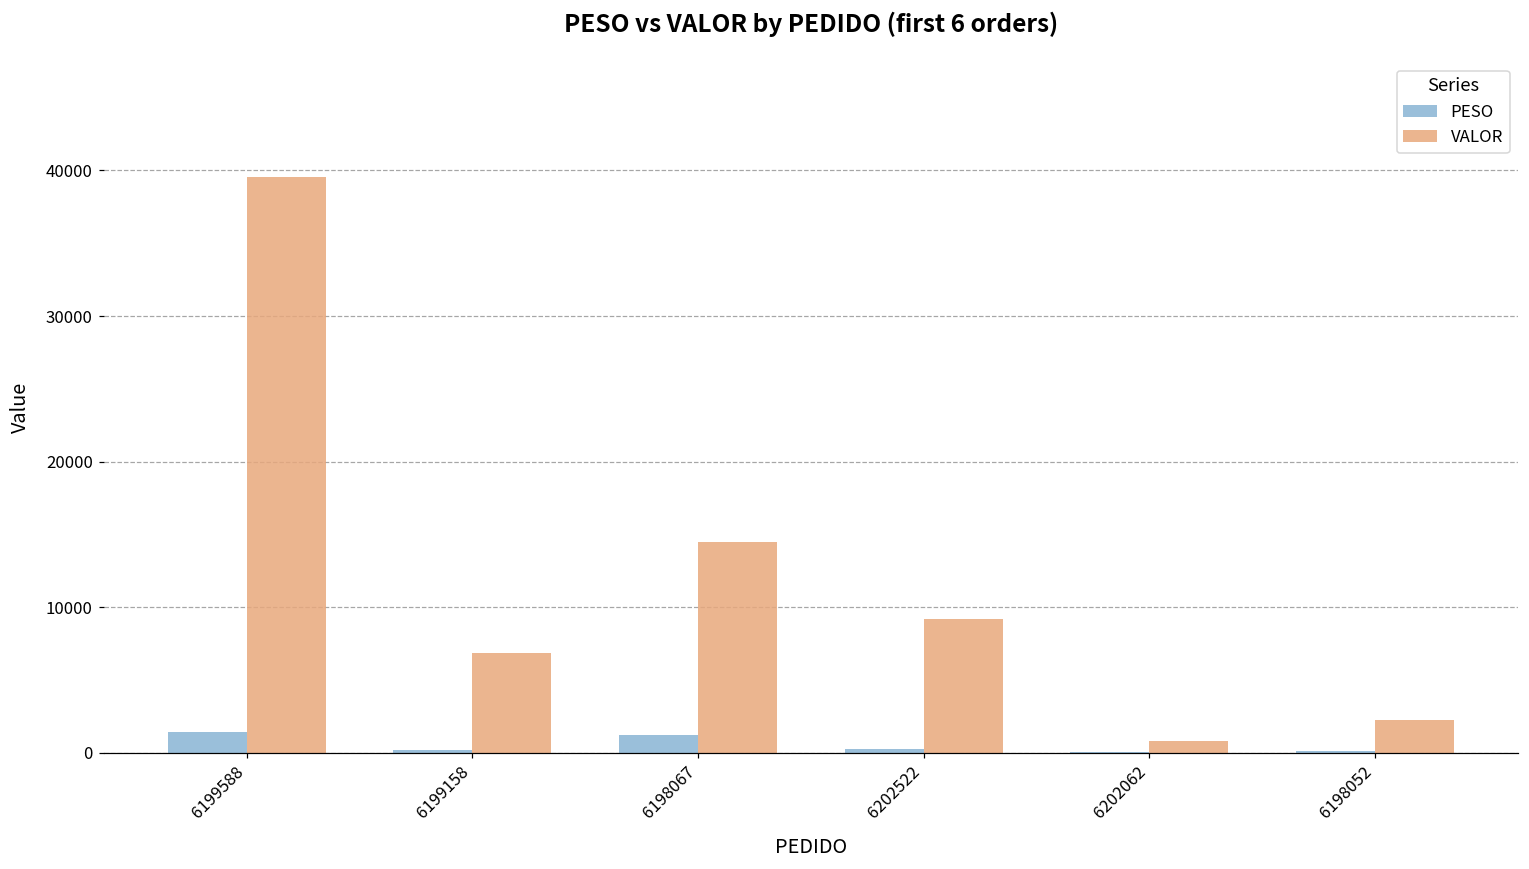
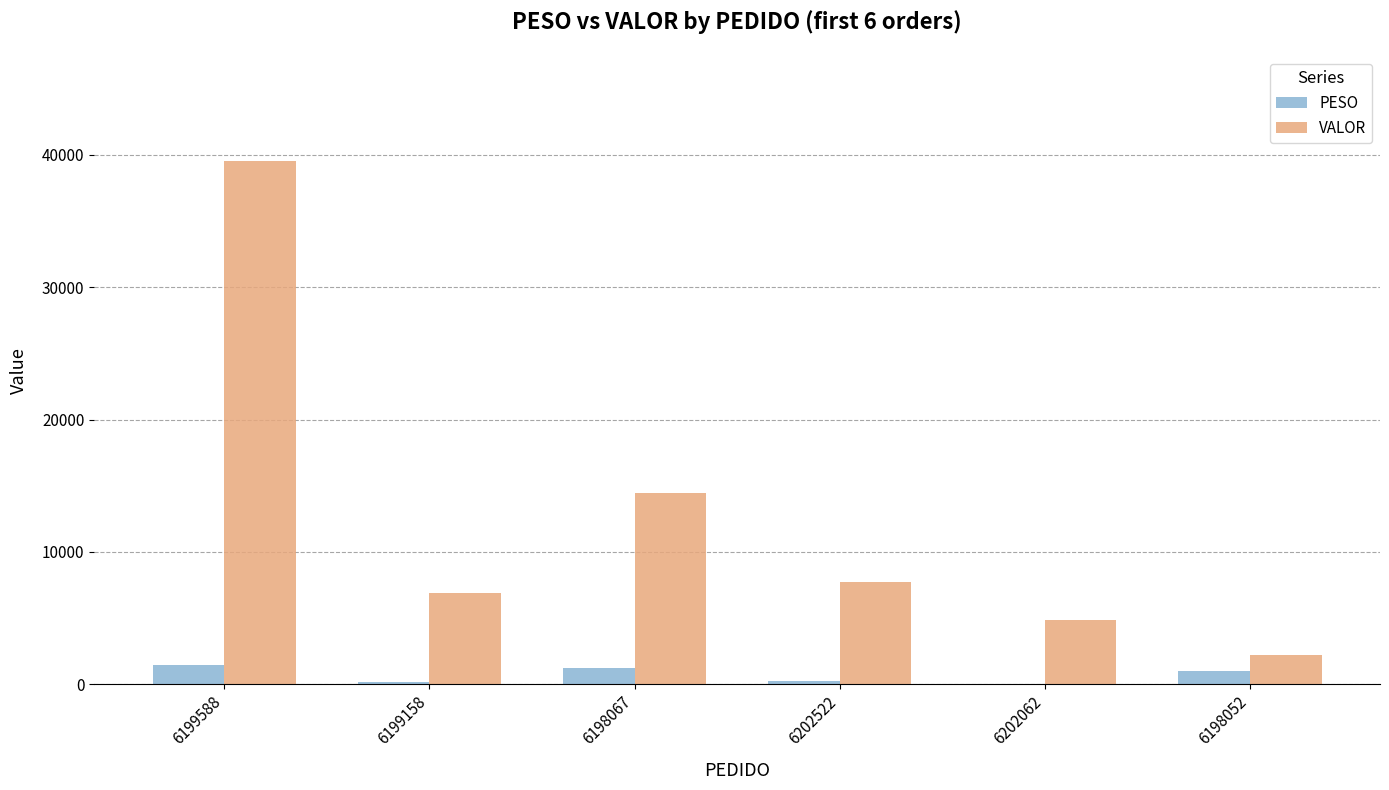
  {
    "PESO": {
      "6199588": 1400,
      "6199158": 200,
      "6198067": 1200,
      "6202522": 200,
-     "6198052": 100
+     "6198052": 1000
    },
    "VALOR": {
      "6199588": 39500,
      "6199158": 6900,
      "6198067": 14500,
-     "6202522": 9200,
-     "6202062": 800,
+     "6202522": 7700,
+     "6202062": 4800,
      "6198052": 2200
    }
  }
